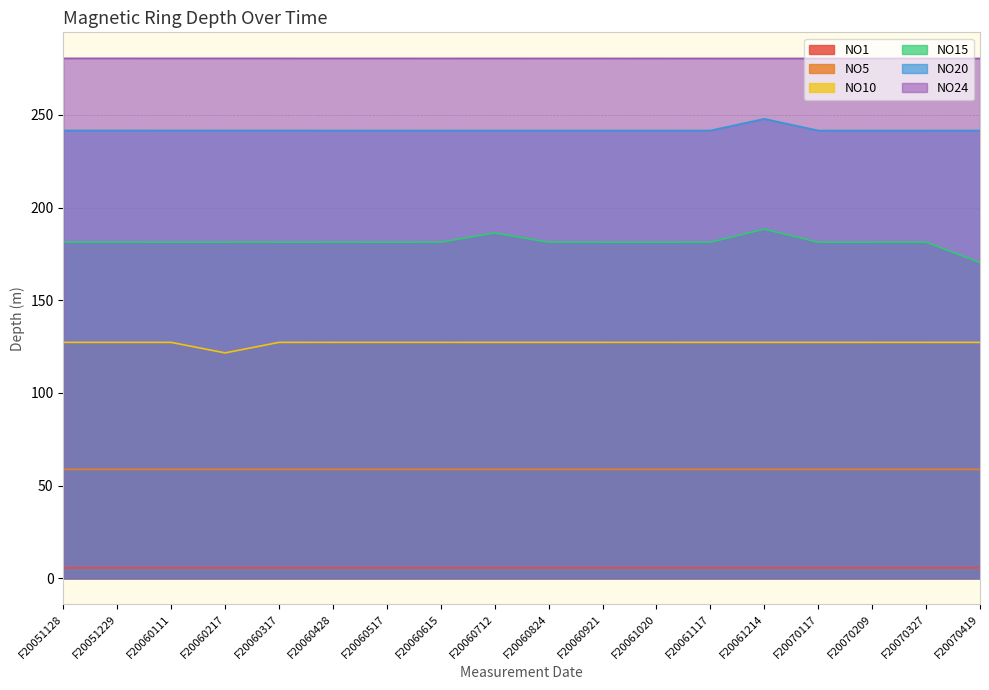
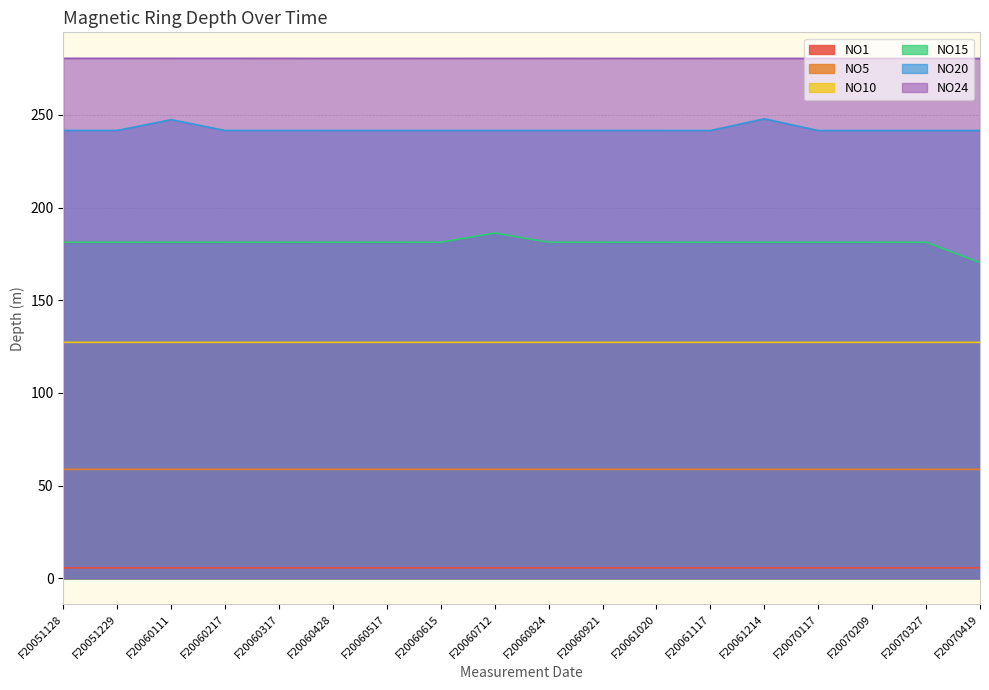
  {
    "NO10": {
      "F20051128": 127,
      "F20051229": 127,
      "F20060111": 127,
-     "F20060217": 122,
+     "F20060217": 127,
      "F20060317": 127,
      "F20060428": 127,
      "F20060517": 127,
      "F20060615": 127,
      "F20060712": 127,
      "F20060824": 127,
      "F20060921": 127,
      "F20061020": 127,
      "F20061117": 127,
      "F20061214": 127,
      "F20070117": 127,
      "F20070209": 127,
      "F20070327": 127,
      "F20070419": 127
    },
    "NO15": {
      "F20051128": 181,
      "F20051229": 181,
      "F20060111": 181,
      "F20060217": 181,
      "F20060317": 181,
      "F20060428": 181,
      "F20060517": 181,
      "F20060615": 181,
      "F20060712": 186,
      "F20060824": 181,
      "F20060921": 181,
      "F20061020": 181,
      "F20061117": 181,
-     "F20061214": 188,
+     "F20061214": 181,
      "F20070117": 181,
      "F20070209": 181,
      "F20070327": 181,
      "F20070419": 170
    },
    "NO20": {
      "F20051128": 242,
      "F20051229": 242,
-     "F20060111": 242,
+     "F20060111": 247,
      "F20060217": 242,
      "F20060317": 242,
      "F20060428": 242,
      "F20060517": 242,
      "F20060615": 242,
      "F20060712": 242,
      "F20060824": 242,
      "F20060921": 242,
      "F20061020": 242,
      "F20061117": 242,
      "F20061214": 248,
      "F20070117": 242,
      "F20070209": 242,
      "F20070327": 242,
      "F20070419": 242
    },
    "NO24": {
      "F20051128": 280,
      "F20051229": 280,
      "F20060111": 280,
      "F20060217": 280,
      "F20060317": 280,
      "F20060428": 280,
      "F20060517": 280,
      "F20060615": 280,
      "F20060712": 280,
      "F20060824": 280,
      "F20060921": 280,
      "F20061020": 280,
      "F20061117": 280,
      "F20061214": 280,
      "F20070419": 280
    }
  }
